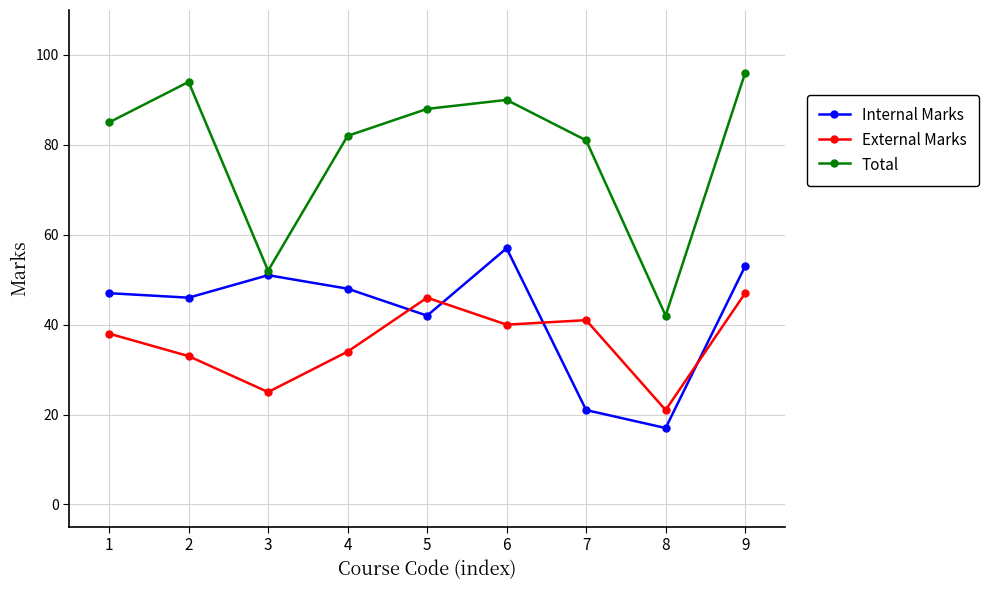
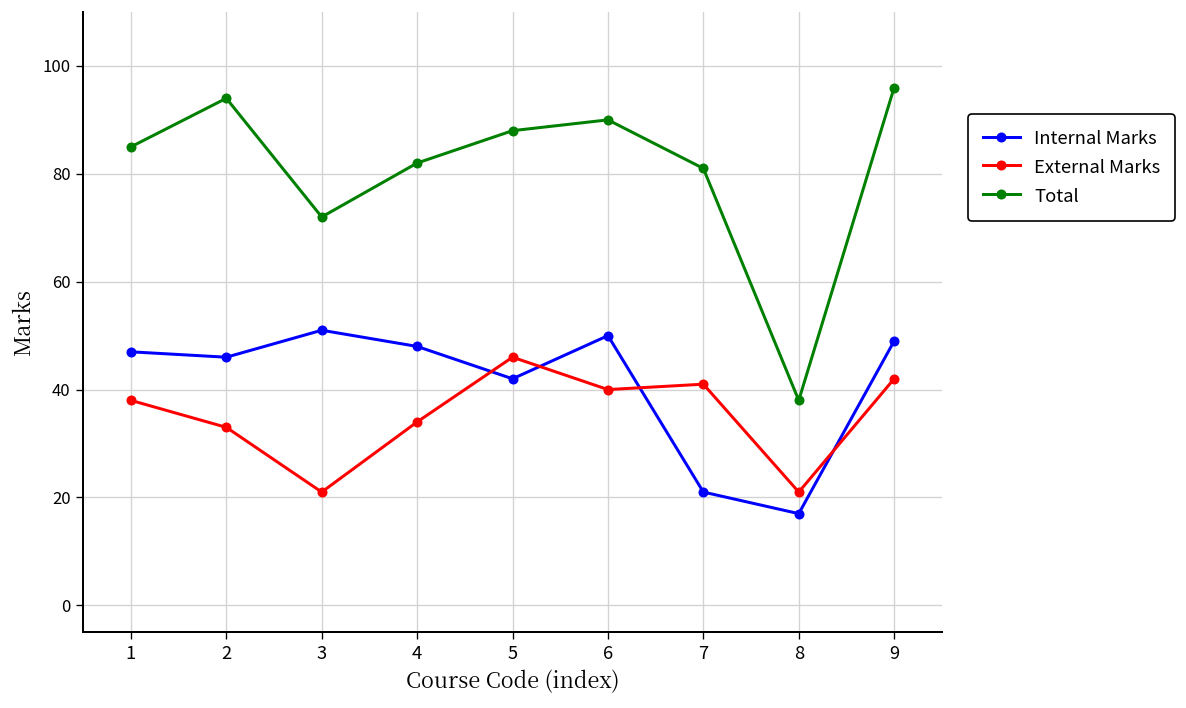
  {
    "Internal Marks": {
      "1": 47,
      "2": 46,
      "3": 51,
      "4": 48,
      "5": 42,
-     "6": 57,
+     "6": 50,
      "7": 21,
      "8": 17,
-     "9": 53
+     "9": 49
    },
    "External Marks": {
      "1": 38,
      "2": 33,
-     "3": 25,
+     "3": 21,
      "4": 34,
      "5": 46,
      "6": 40,
      "7": 41,
      "8": 21,
-     "9": 47
+     "9": 42
    },
    "Total": {
      "1": 85,
      "2": 94,
-     "3": 52,
+     "3": 72,
      "4": 82,
      "5": 88,
      "6": 90,
      "7": 81,
-     "8": 42,
+     "8": 38,
      "9": 96
    }
  }
